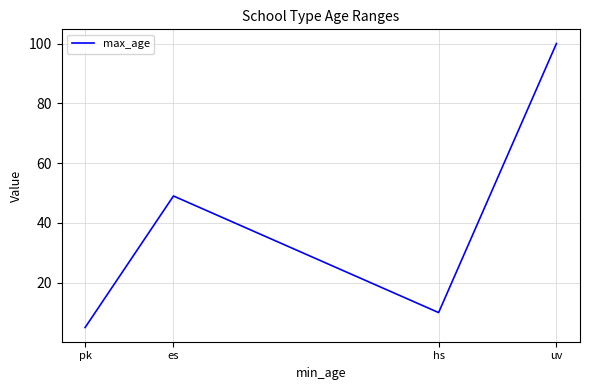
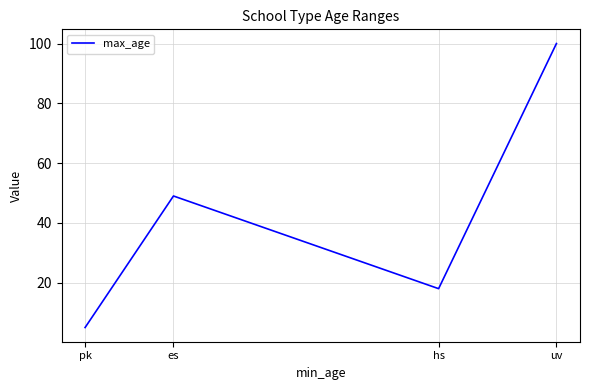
  {
    "pk": 5,
    "es": 49,
-   "hs": 10,
+   "hs": 18,
    "uv": 100
  }
